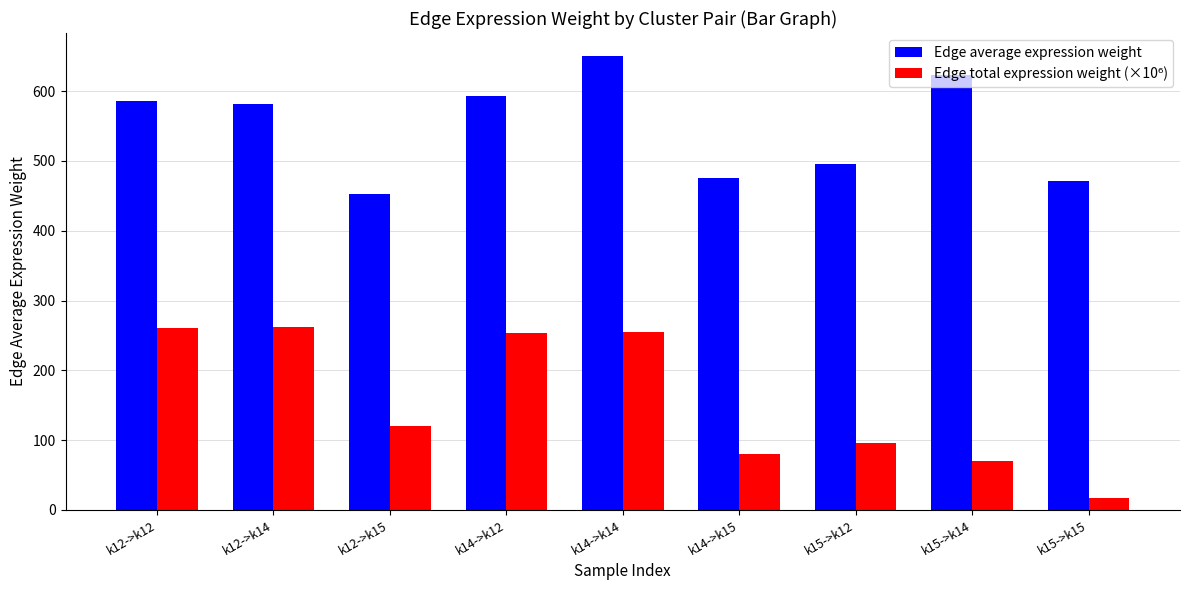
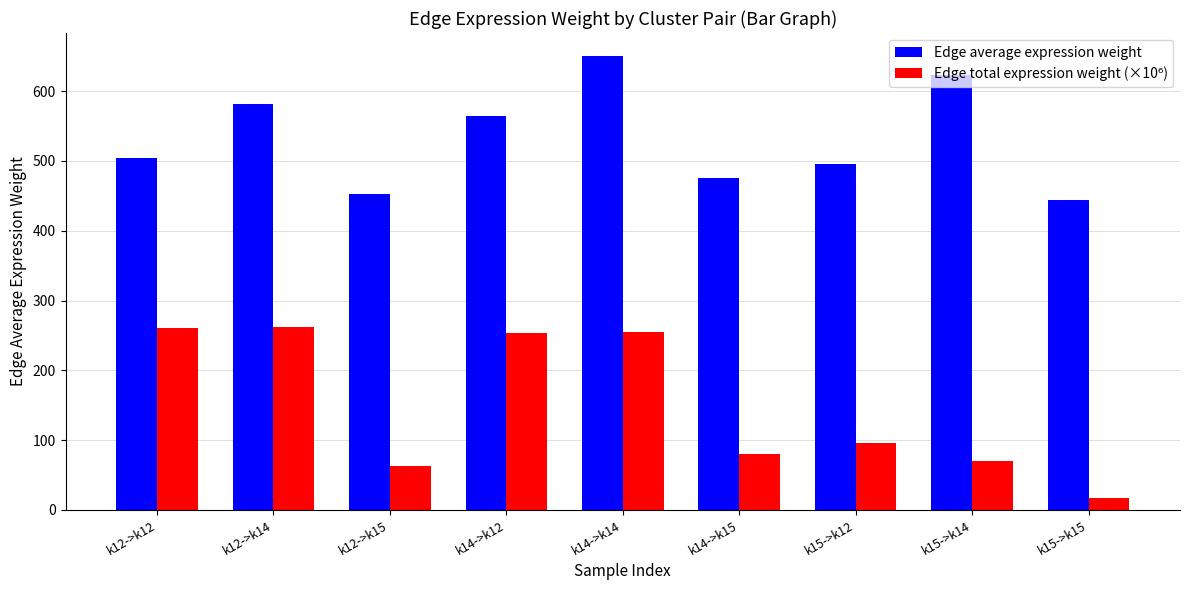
  {
    "Edge average expression weight": {
-     "k12->k12": 590,
+     "k12->k12": 500,
      "k12->k14": 580,
      "k12->k15": 450,
-     "k14->k12": 590,
+     "k14->k12": 560,
      "k14->k14": 650,
      "k14->k15": 480,
      "k15->k12": 500,
-     "k15->k15": 470
+     "k15->k15": 440
    },
    "Edge total expression weight (×10⁶)": {
      "k12->k12": 260,
      "k12->k14": 260,
-     "k12->k15": 120,
+     "k12->k15": 60,
      "k14->k12": 250,
      "k14->k14": 260,
      "k14->k15": 80,
      "k15->k12": 100,
      "k15->k14": 70,
      "k15->k15": 20
    }
  }
